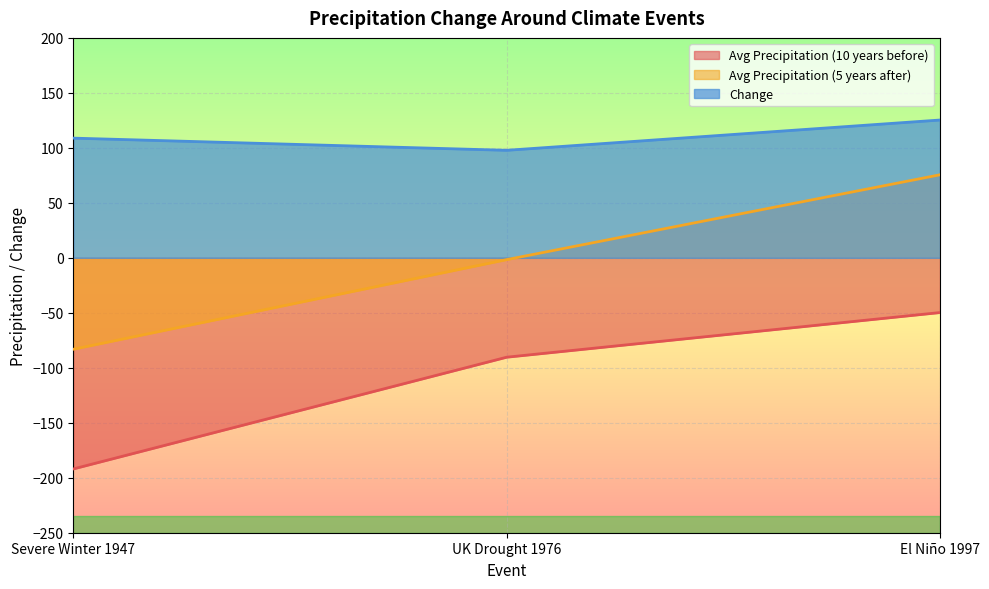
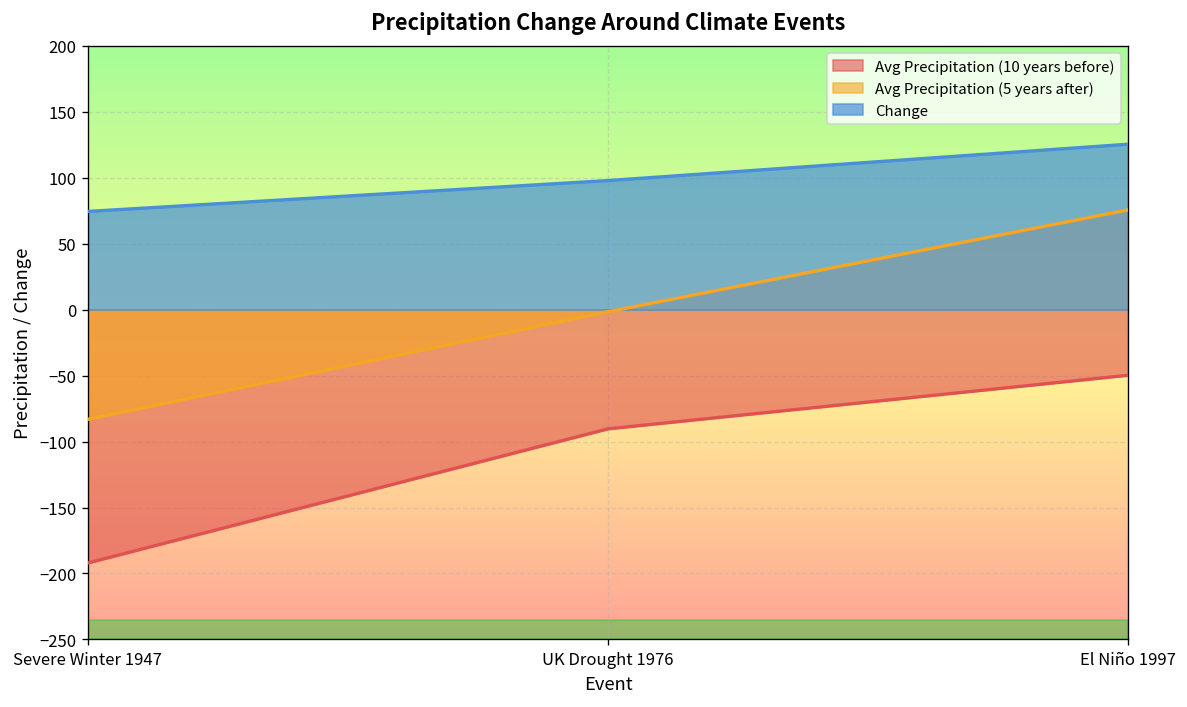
  {
    "Change": {
-     "Severe Winter 1947": 109,
+     "Severe Winter 1947": 74,
      "UK Drought 1976": 98,
      "El Niño 1997": 125
    }
  }
